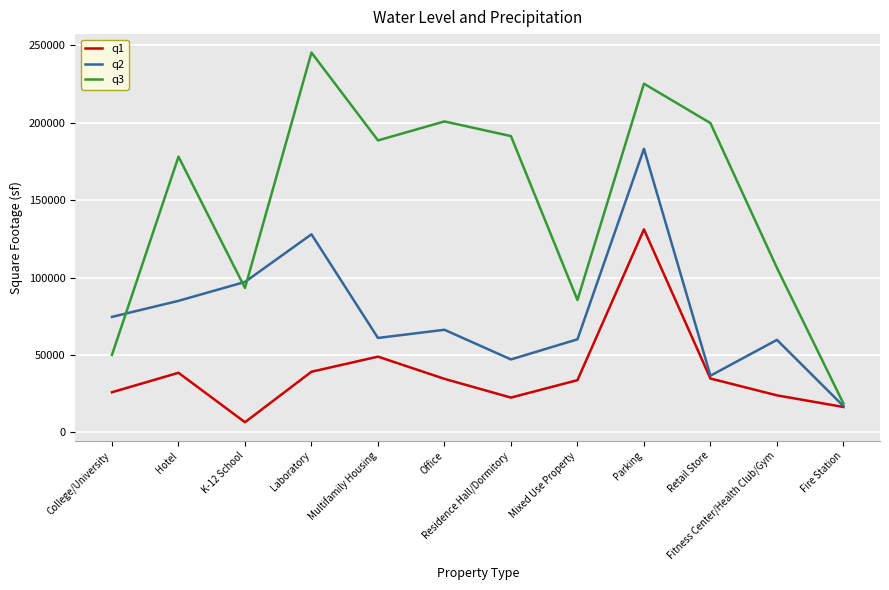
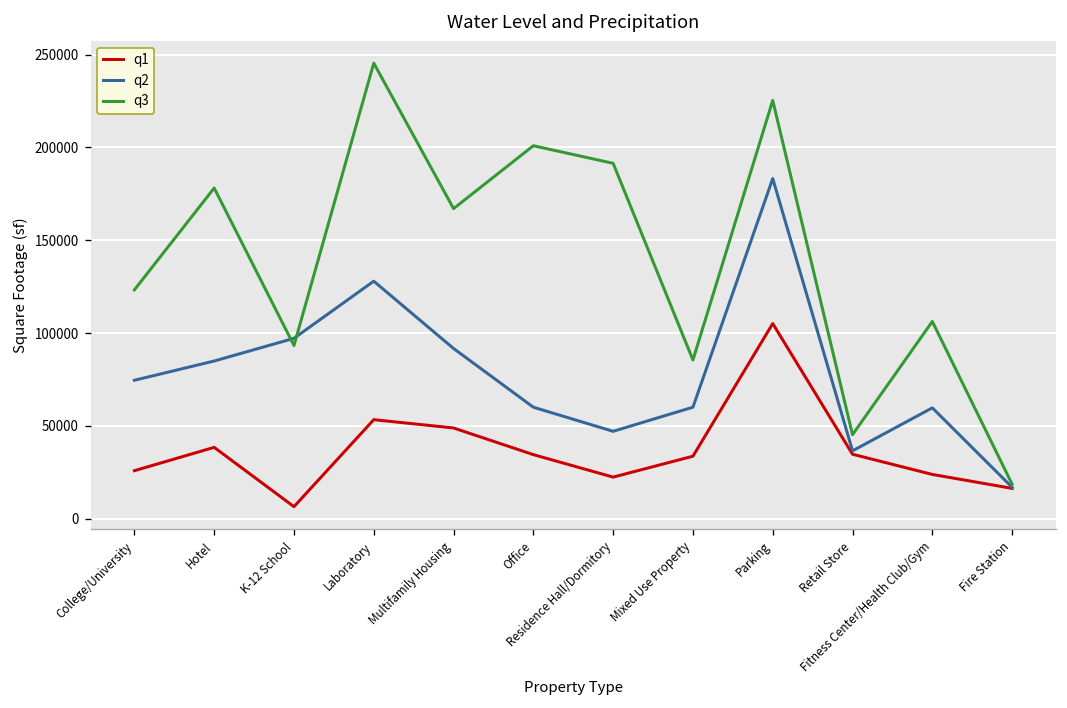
  {
    "q1": {
      "College/University": 26000,
      "Hotel": 38000,
      "K-12 School": 6000,
-     "Laboratory": 39000,
+     "Laboratory": 53000,
      "Multifamily Housing": 49000,
      "Office": 35000,
      "Residence Hall/Dormitory": 22000,
      "Mixed Use Property": 34000,
-     "Parking": 131000,
+     "Parking": 105000,
      "Retail Store": 35000,
      "Fitness Center/Health Club/Gym": 24000
    },
    "q2": {
      "College/University": 75000,
      "Hotel": 85000,
      "K-12 School": 97000,
      "Laboratory": 128000,
-     "Multifamily Housing": 61000,
-     "Office": 66000,
+     "Multifamily Housing": 92000,
+     "Office": 60000,
      "Residence Hall/Dormitory": 47000,
      "Mixed Use Property": 60000,
      "Parking": 183000,
      "Retail Store": 37000,
      "Fitness Center/Health Club/Gym": 60000
    },
    "q3": {
-     "College/University": 50000,
+     "College/University": 123000,
      "Hotel": 178000,
      "K-12 School": 93000,
      "Laboratory": 245000,
-     "Multifamily Housing": 189000,
+     "Multifamily Housing": 167000,
      "Office": 201000,
      "Residence Hall/Dormitory": 191000,
      "Mixed Use Property": 85000,
      "Parking": 225000,
-     "Retail Store": 200000,
+     "Retail Store": 45000,
      "Fitness Center/Health Club/Gym": 106000,
      "Fire Station": 19000
    }
  }
